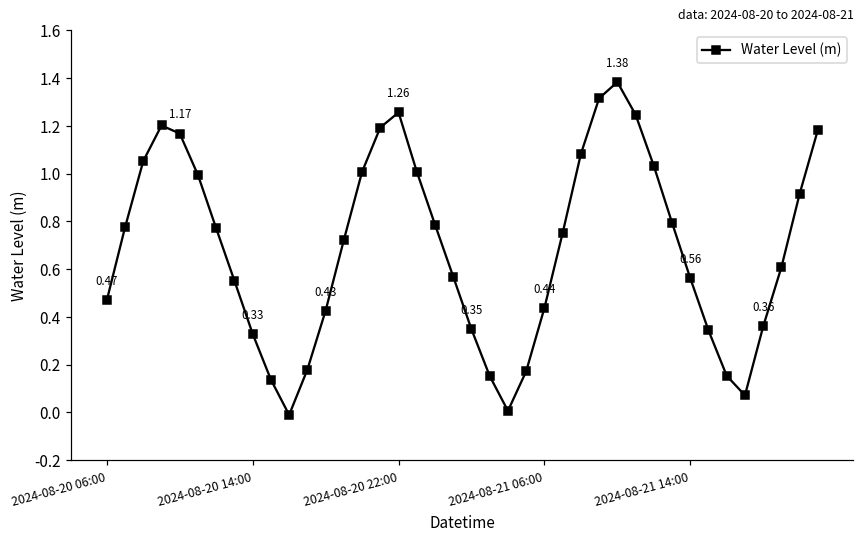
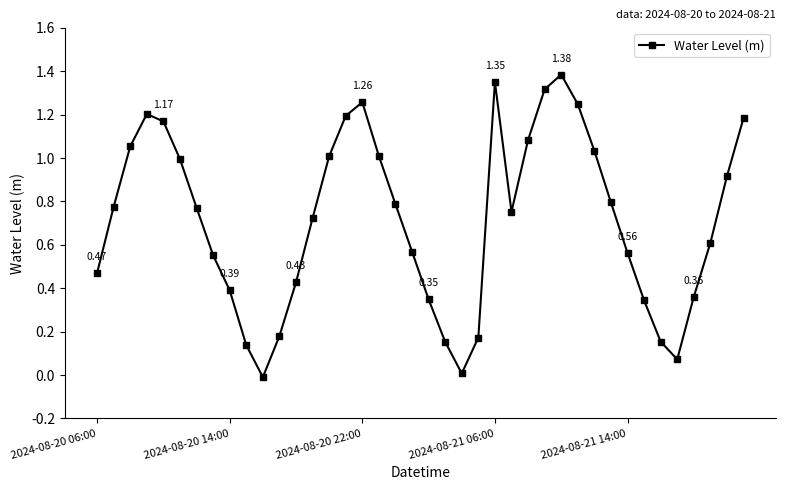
  {
    "2024-08-20 06:00": 0.47,
-   "2024-08-20 14:00": 0.33,
+   "2024-08-20 14:00": 0.39,
    "2024-08-20 22:00": 1.26,
-   "2024-08-21 06:00": 0.44,
+   "2024-08-21 06:00": 1.35,
    "2024-08-21 14:00": 0.56
  }
